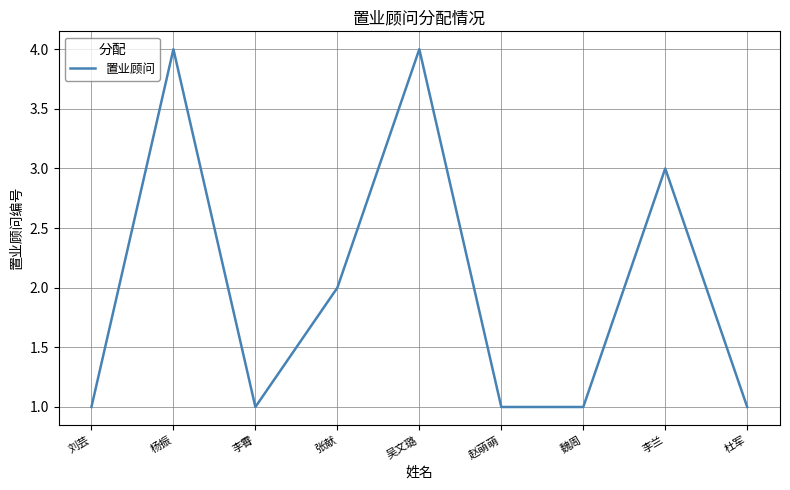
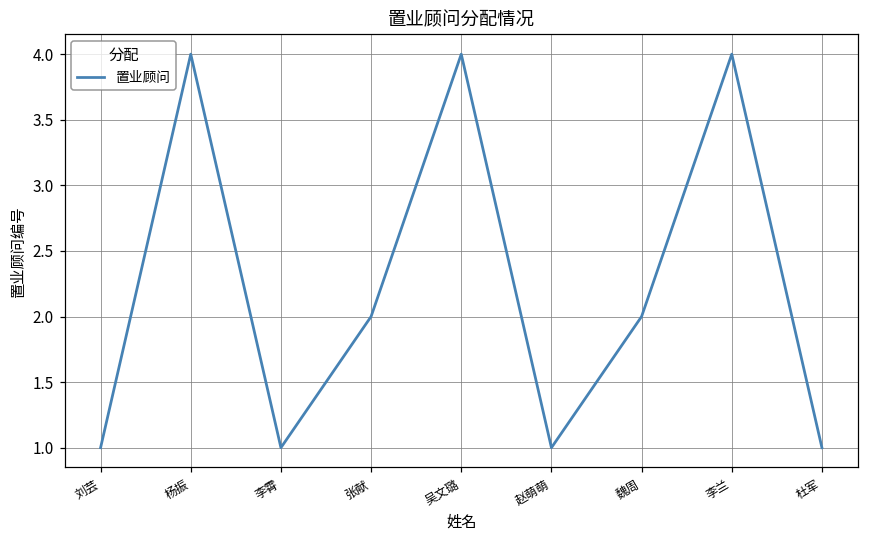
  {
    "刘芸": 1,
    "杨振": 4,
    "李霄": 1,
    "张献": 2,
    "吴文璐": 4,
    "赵萌萌": 1,
-   "魏周": 1,
-   "李兰": 3,
+   "魏周": 2,
+   "李兰": 4,
    "杜军": 1
  }
